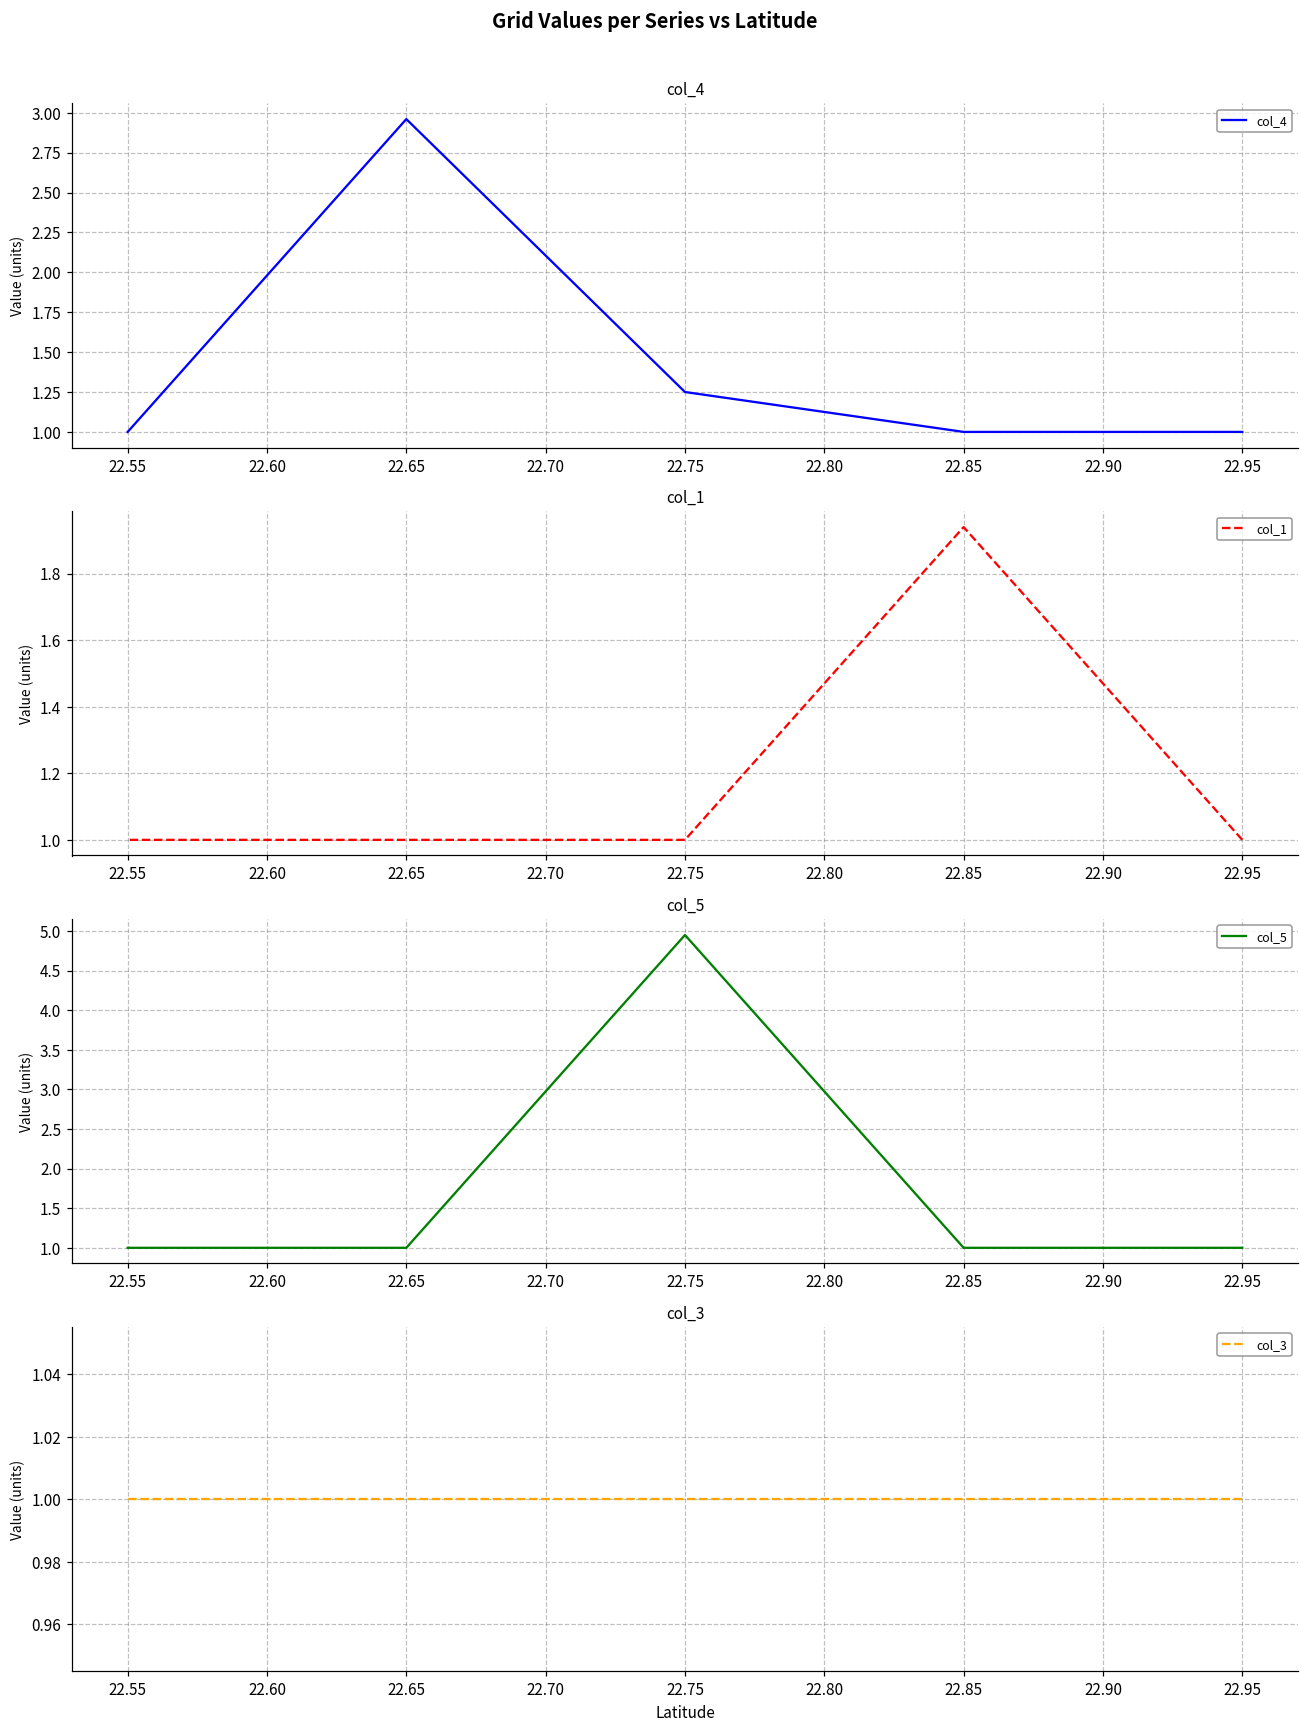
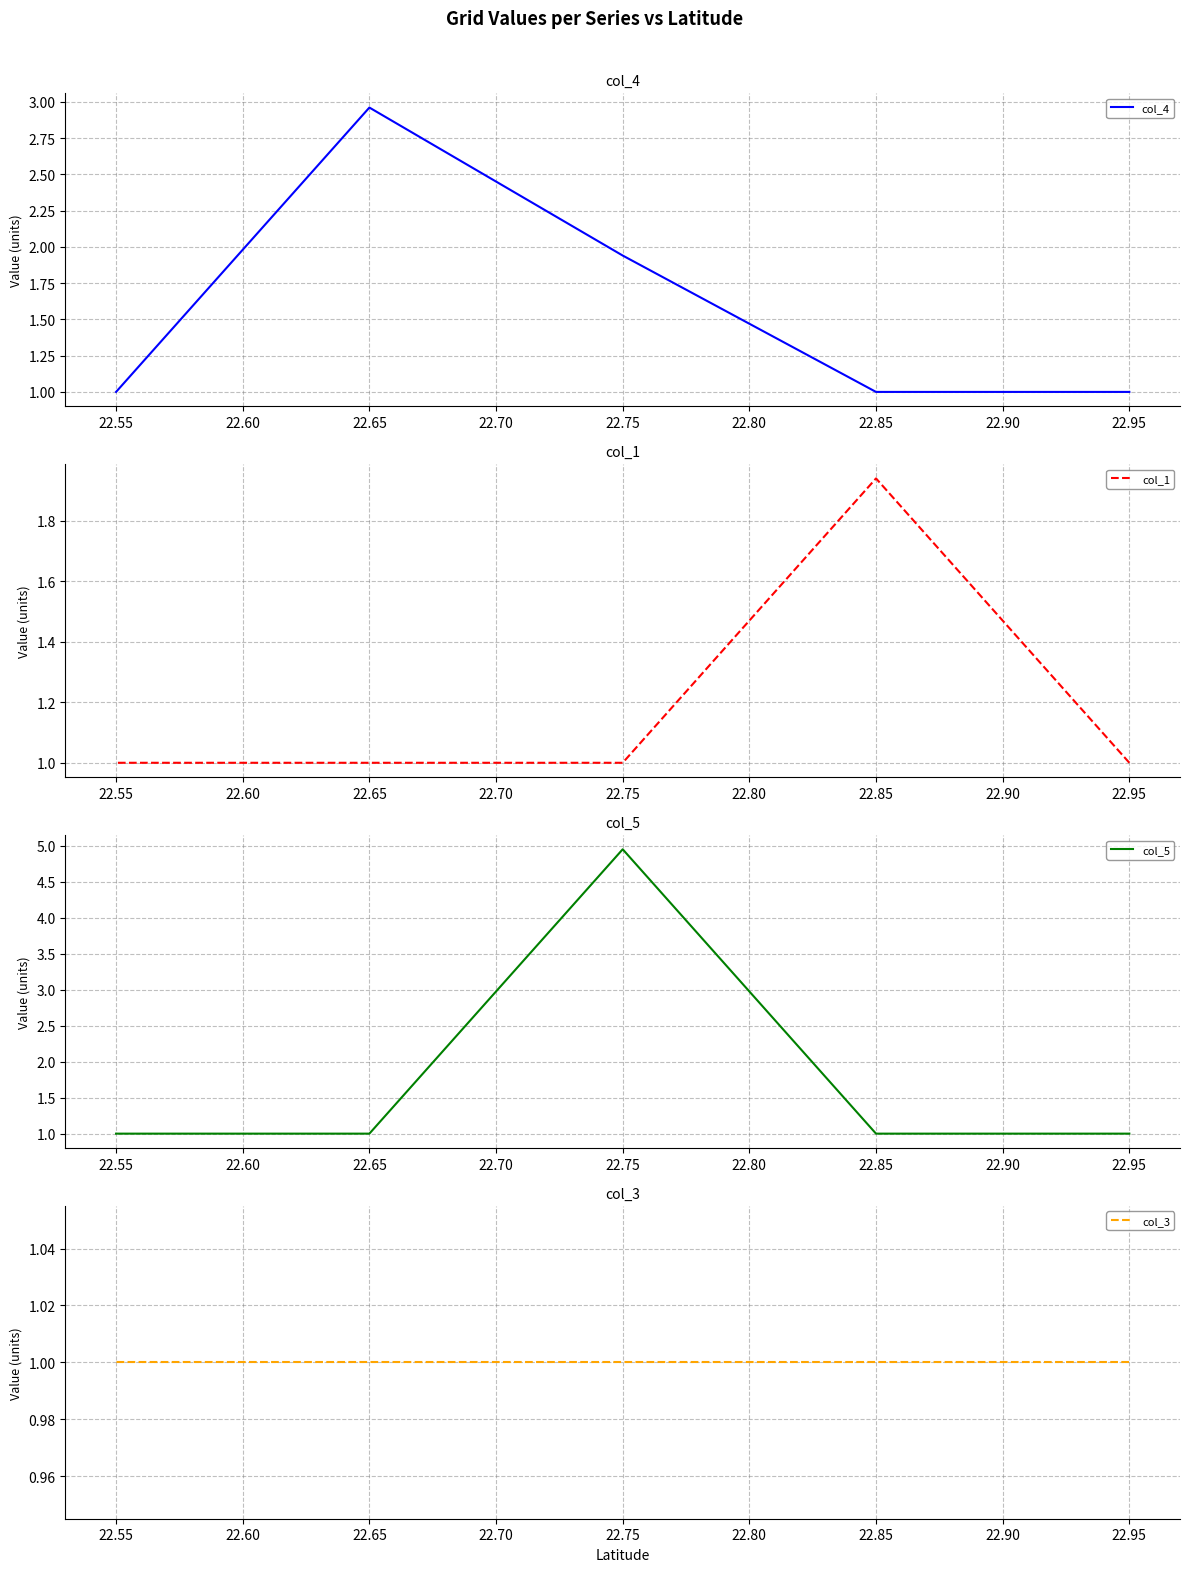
  {
    "col_4": {
      "22.55": 1.00,
      "22.65": 2.96,
-     "22.75": 1.25,
+     "22.75": 1.94,
      "22.85": 1.00,
      "22.95": 1.00
    },
    "col_1": {
      "22.55": 1.00,
      "22.65": 1.00,
      "22.75": 1.00,
      "22.85": 1.94,
      "22.95": 1.00
    },
    "col_5": {
      "22.55": 1.0,
      "22.65": 1.0,
      "22.75": 5.0,
      "22.85": 1.0,
      "22.95": 1.0
    },
    "col_3": {
      "22.55": 1.000,
      "22.65": 1.000,
      "22.75": 1.000,
      "22.85": 1.000,
      "22.95": 1.000
    }
  }
